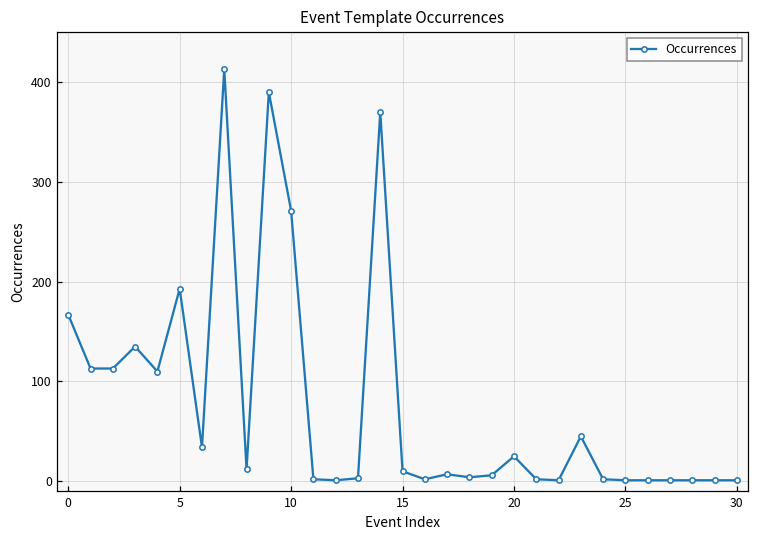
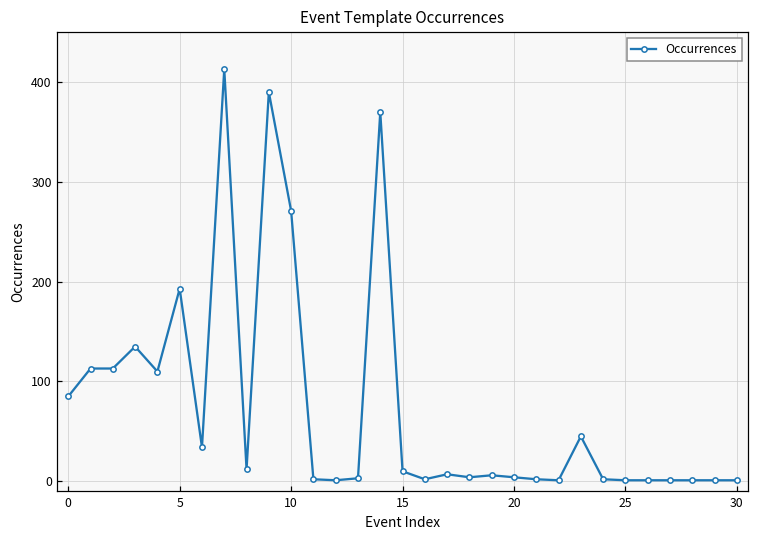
  {
-   "0": 170,
+   "0": 90,
    "5": 190,
    "10": 270,
    "15": 10,
-   "20": 30,
+   "20": 0,
    "25": 0,
    "30": 0
  }
